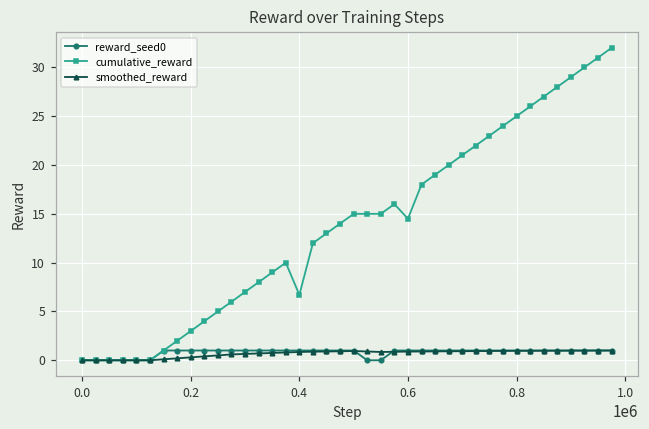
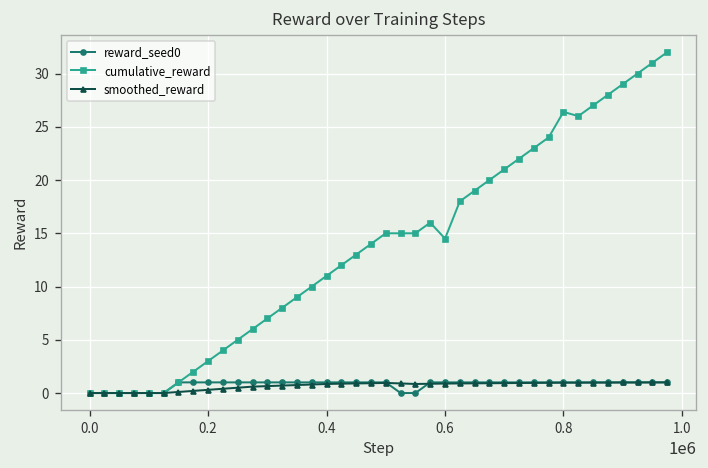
  {
    "cumulative_reward": {
      "0.2": 3,
-     "0.4": 7,
+     "0.4": 11,
      "0.6": 15,
-     "0.8": 25
+     "0.8": 26
    }
  }
